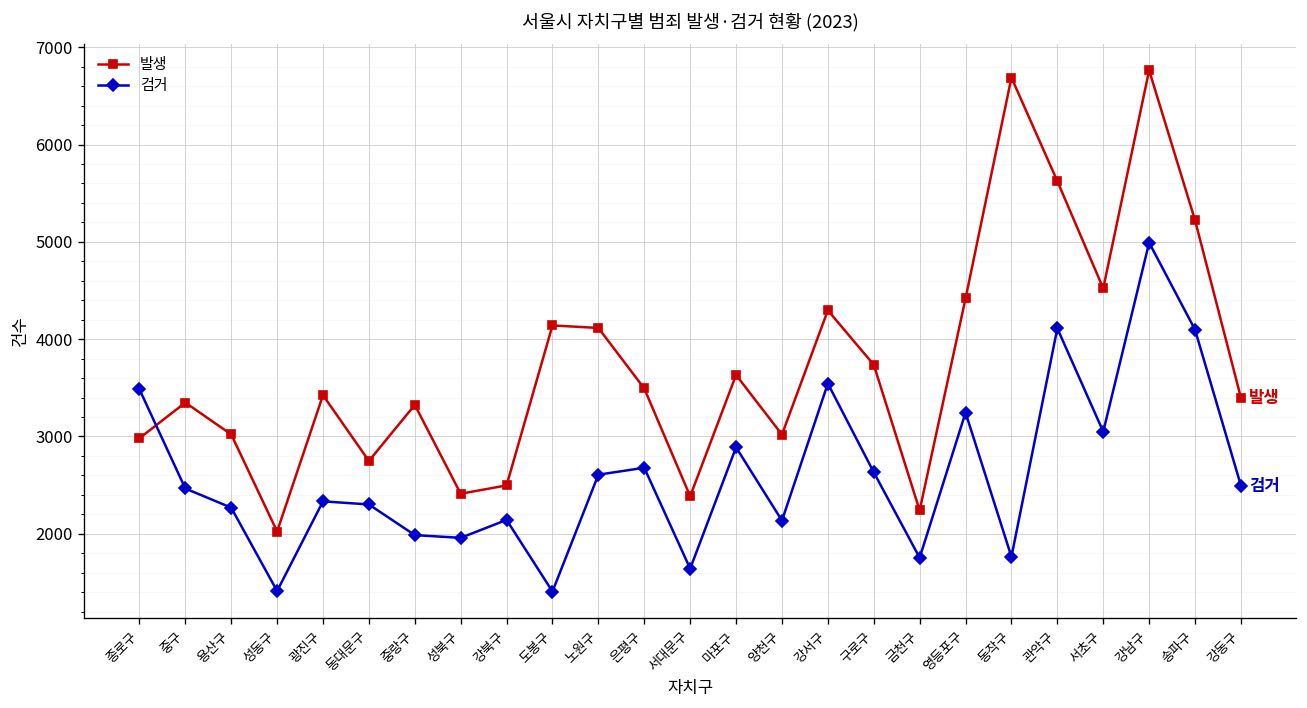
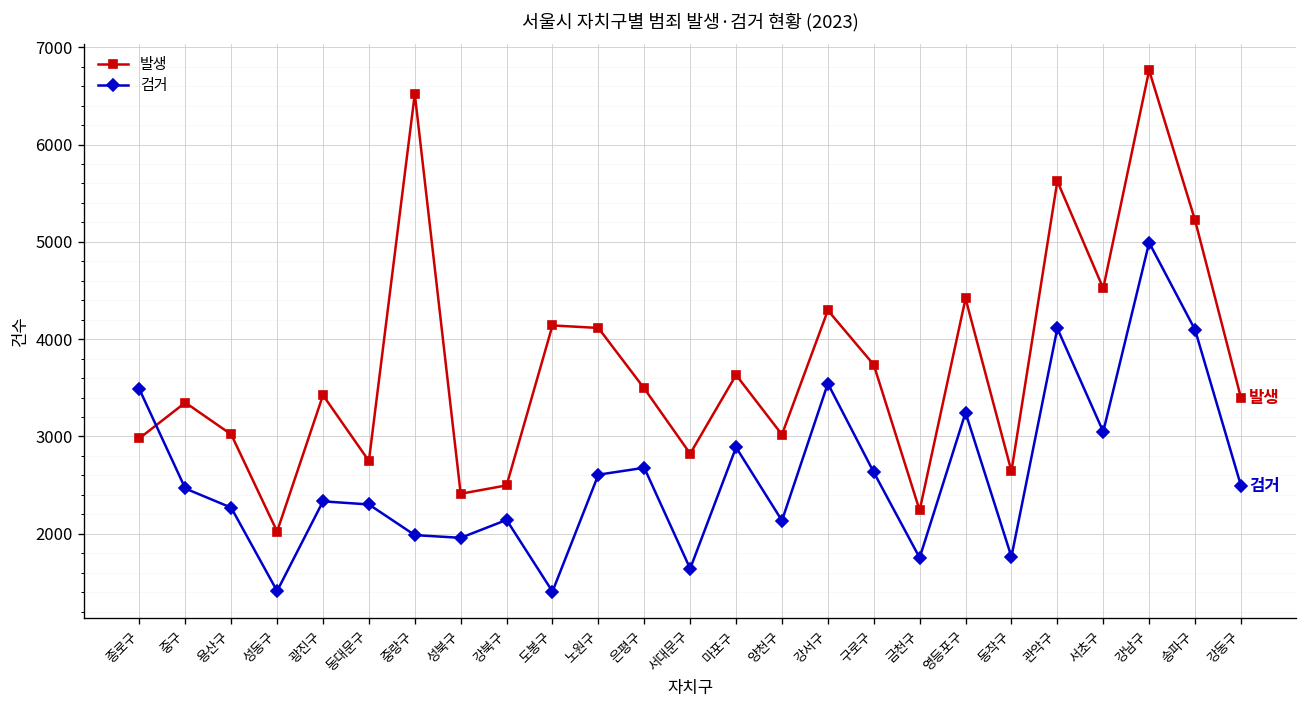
  {
    "발생": {
      "종로구": 3000,
      "중구": 3300,
      "용산구": 3000,
      "성동구": 2000,
      "광진구": 3400,
      "동대문구": 2700,
-     "중랑구": 3300,
+     "중랑구": 6500,
      "성북구": 2400,
      "강북구": 2500,
      "도봉구": 4100,
      "노원구": 4100,
      "은평구": 3500,
-     "서대문구": 2400,
+     "서대문구": 2800,
      "마포구": 3600,
      "양천구": 3000,
      "강서구": 4300,
      "구로구": 3700,
      "금천구": 2200,
      "영등포구": 4400,
-     "동작구": 6700,
+     "동작구": 2600,
      "관악구": 5600,
      "서초구": 4500,
      "강남구": 6800,
      "송파구": 5200,
      "강동구": 3400
    },
    "검거": {
      "종로구": 3500,
      "중구": 2500,
      "용산구": 2300,
      "성동구": 1400,
      "광진구": 2300,
      "동대문구": 2300,
      "중랑구": 2000,
      "성북구": 2000,
      "강북구": 2100,
      "도봉구": 1400,
      "노원구": 2600,
      "은평구": 2700,
      "서대문구": 1600,
      "마포구": 2900,
      "양천구": 2100,
      "강서구": 3500,
      "구로구": 2600,
      "금천구": 1800,
      "영등포구": 3200,
      "동작구": 1800,
      "관악구": 4100,
      "서초구": 3000,
      "강남구": 5000,
      "송파구": 4100,
      "강동구": 2500
    }
  }
